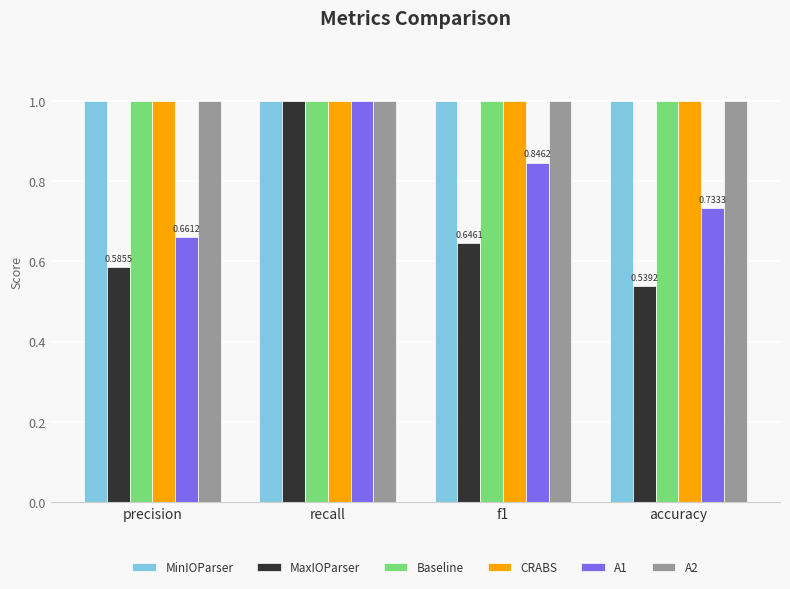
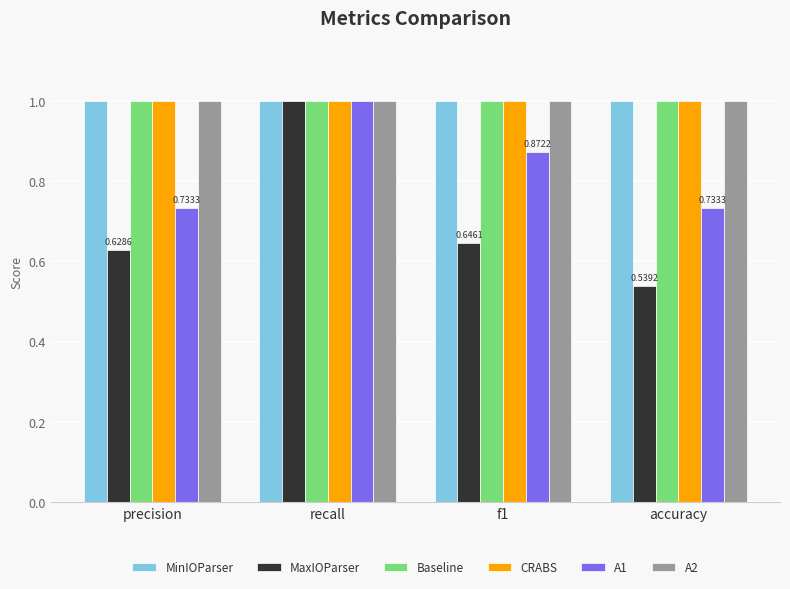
  {
    "MinIOParser": {
      "precision": 1.00,
      "recall": 1.00,
      "f1": 1.00,
      "accuracy": 1.00
    },
    "MaxIOParser": {
-     "precision": 0.5855,
+     "precision": 0.6286,
      "f1": 0.6461,
      "accuracy": 0.5392
    },
    "Baseline": {
      "precision": 1.00,
      "recall": 1.00,
      "f1": 1.00,
      "accuracy": 1.00
    },
    "CRABS": {
      "precision": 1.00,
      "recall": 1.00,
      "f1": 1.00,
      "accuracy": 1.00
    },
    "A1": {
-     "precision": 0.6612,
-     "f1": 0.8462,
+     "precision": 0.7333,
+     "f1": 0.8722,
      "accuracy": 0.7333
    },
    "A2": {
      "precision": 1.00,
      "recall": 1.00,
      "f1": 1.00,
      "accuracy": 1.00
    }
  }
